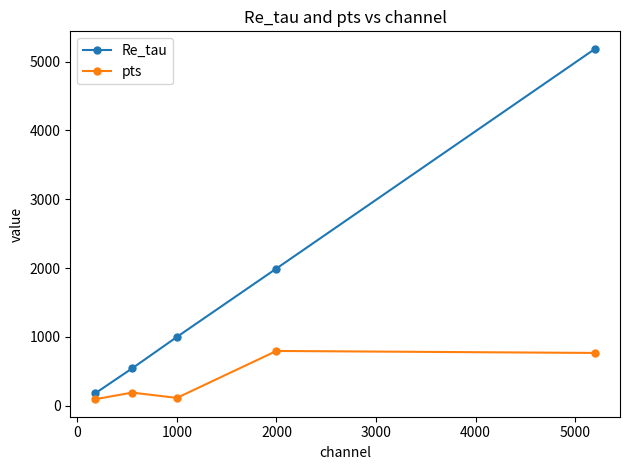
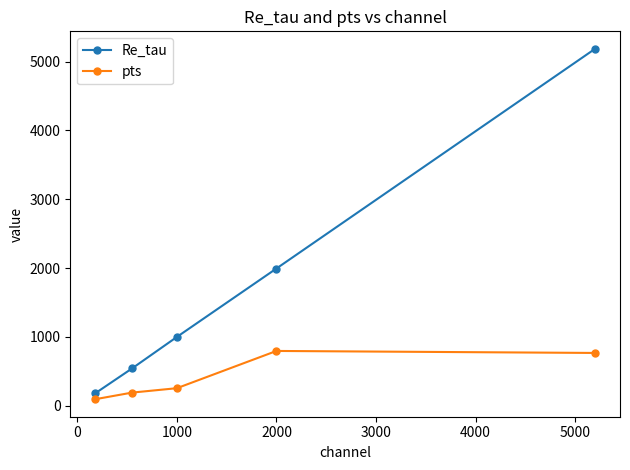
  {
    "Re_tau": {
      "1000": 1000,
      "2000": 2000
    },
    "pts": {
-     "1000": 100,
+     "1000": 300,
      "2000": 800
    }
  }
